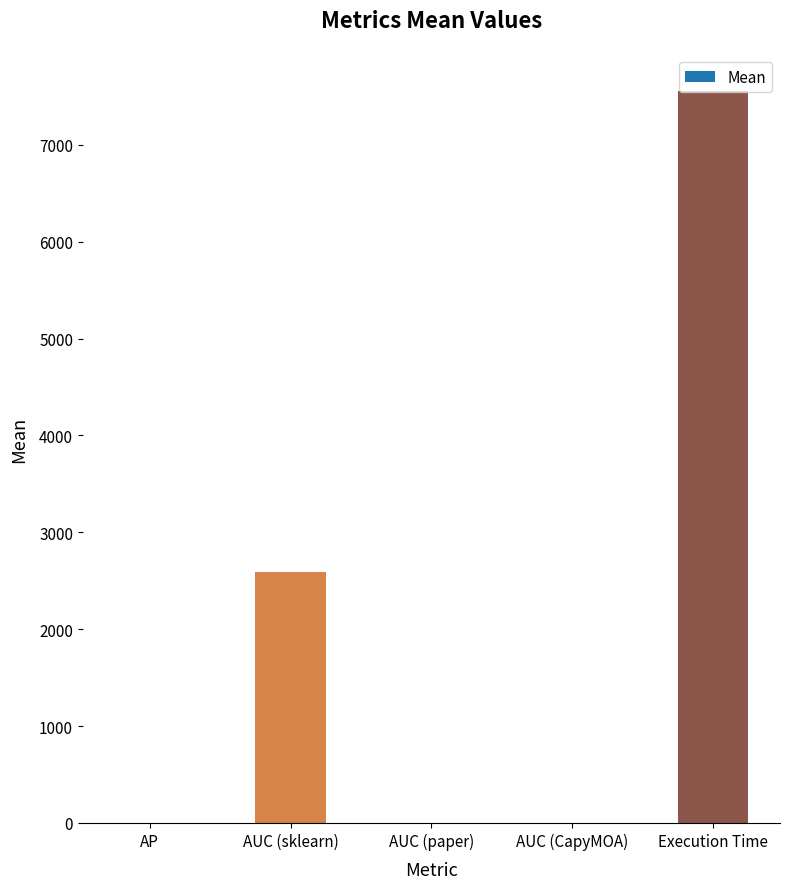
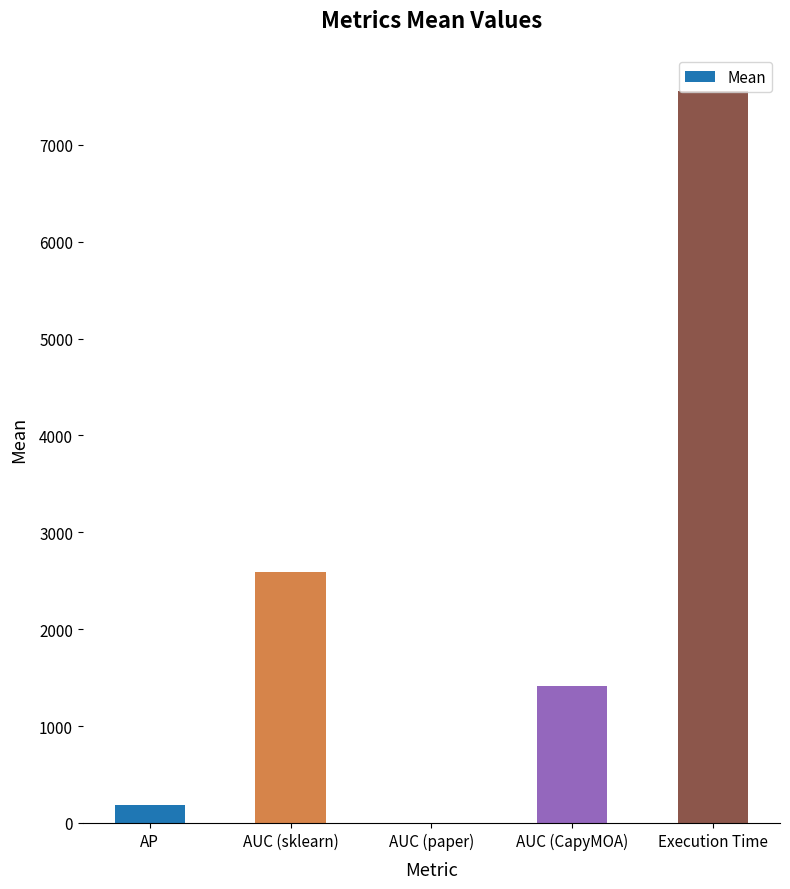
  {
-   "AP": 0,
+   "AP": 200,
    "AUC (sklearn)": 2600,
-   "AUC (CapyMOA)": 0
+   "AUC (CapyMOA)": 1400
  }
